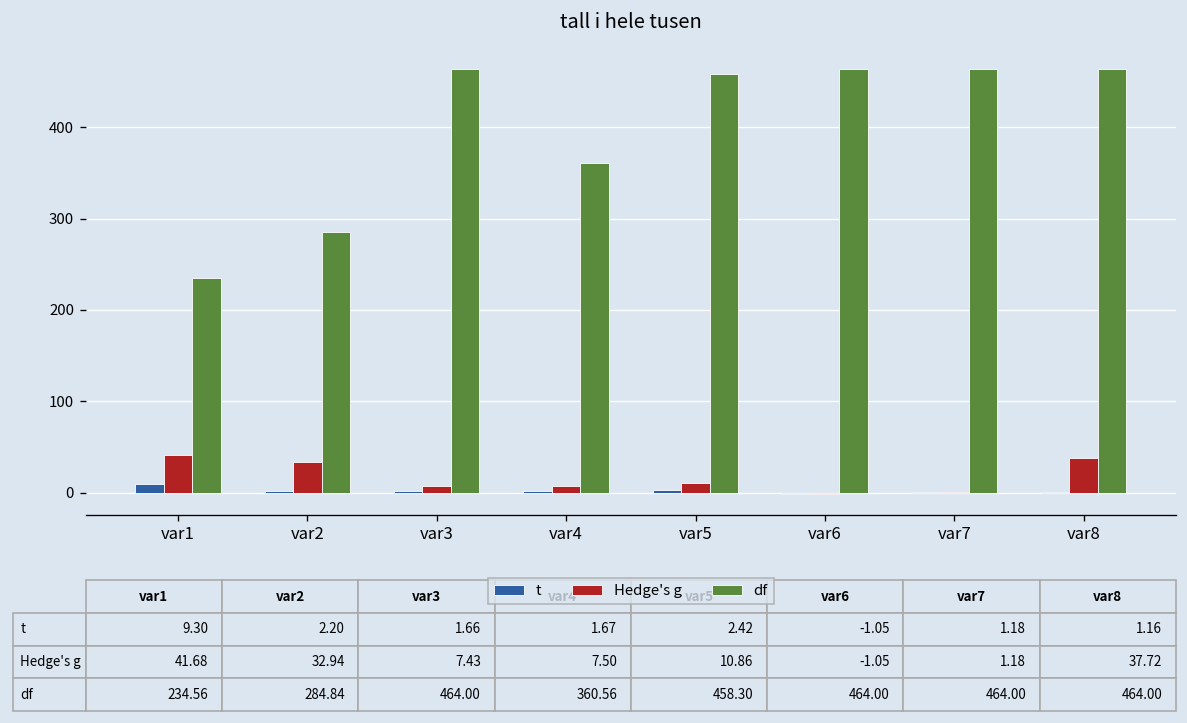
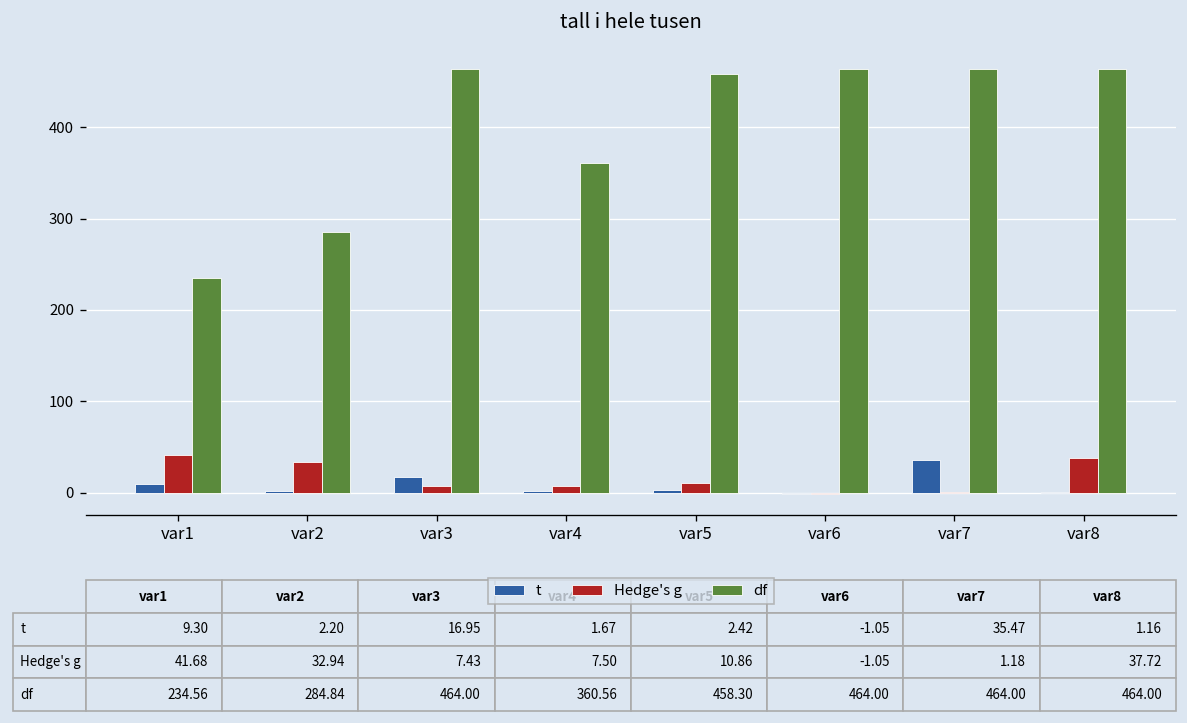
  {
    "t": {
-     "var3": 1.66,
-     "var7": 1.18
+     "var3": 16.95,
+     "var7": 35.47
    },
    "Hedge's g": {
      "var1": 40,
      "var2": 30,
      "var3": 10,
      "var4": 10,
      "var5": 10,
      "var8": 40
    },
    "df": {
      "var1": 230,
      "var2": 280,
      "var3": 460,
      "var4": 360,
      "var5": 460,
      "var6": 460,
      "var7": 460,
      "var8": 460
    }
  }
